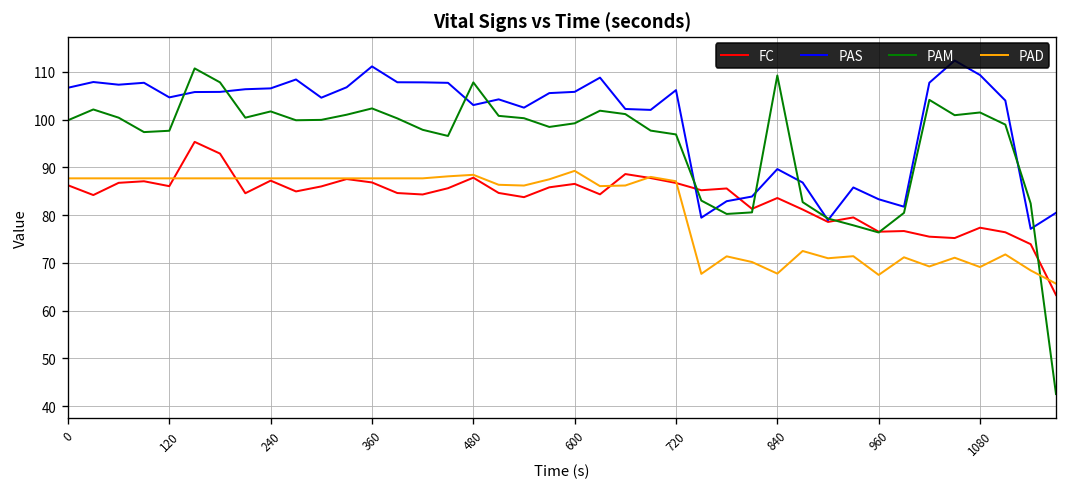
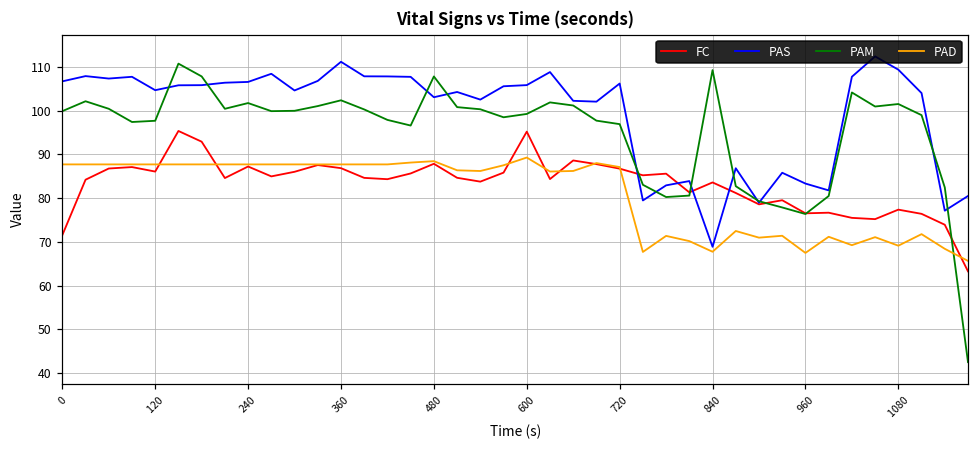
  {
    "FC": {
-     "0": 86,
+     "0": 72,
      "120": 86,
      "360": 87,
-     "600": 87,
+     "600": 95,
      "840": 84,
      "1080": 77
    },
    "PAS": {
      "0": 107,
      "120": 105,
      "240": 107,
      "360": 111,
      "480": 103,
      "600": 106,
      "720": 106,
-     "840": 90,
+     "840": 69,
      "960": 83,
      "1080": 109
    },
    "PAM": {
      "0": 100,
      "120": 98,
      "240": 102,
      "360": 102,
      "480": 108,
      "600": 99,
      "720": 97,
      "840": 109,
      "1080": 102
    },
    "PAD": {
      "0": 88,
      "120": 88,
      "360": 88,
      "600": 89,
      "840": 68,
      "960": 67,
      "1080": 69
    }
  }
